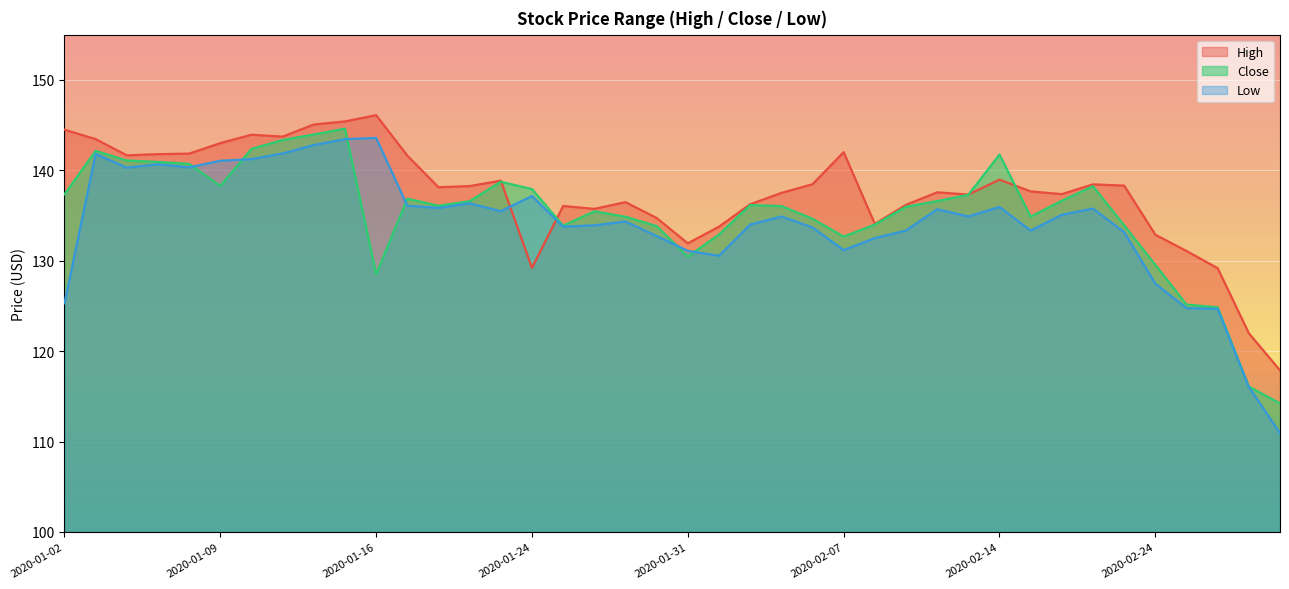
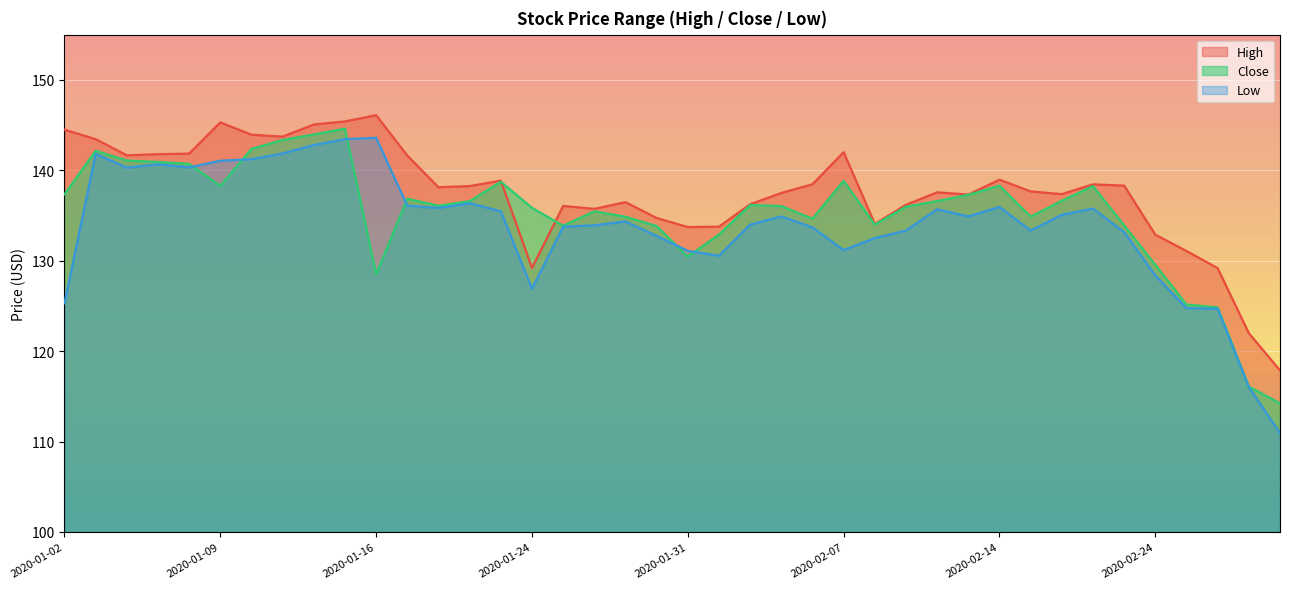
  {
    "High": {
      "2020-01-02": 144,
-     "2020-01-09": 143,
+     "2020-01-09": 145,
      "2020-01-16": 146,
      "2020-01-24": 129,
-     "2020-01-31": 132,
+     "2020-01-31": 134,
      "2020-02-07": 142,
      "2020-02-14": 139,
      "2020-02-24": 133
    },
    "Close": {
      "2020-01-02": 137,
      "2020-01-09": 138,
      "2020-01-16": 129,
-     "2020-01-24": 138,
+     "2020-01-24": 136,
      "2020-01-31": 130,
-     "2020-02-07": 133,
-     "2020-02-14": 142,
+     "2020-02-07": 139,
+     "2020-02-14": 138,
      "2020-02-24": 130
    },
    "Low": {
      "2020-01-02": 125,
      "2020-01-09": 141,
      "2020-01-16": 144,
-     "2020-01-24": 137,
+     "2020-01-24": 127,
      "2020-01-31": 131,
      "2020-02-07": 131,
      "2020-02-14": 136,
-     "2020-02-24": 127
+     "2020-02-24": 128
    }
  }
